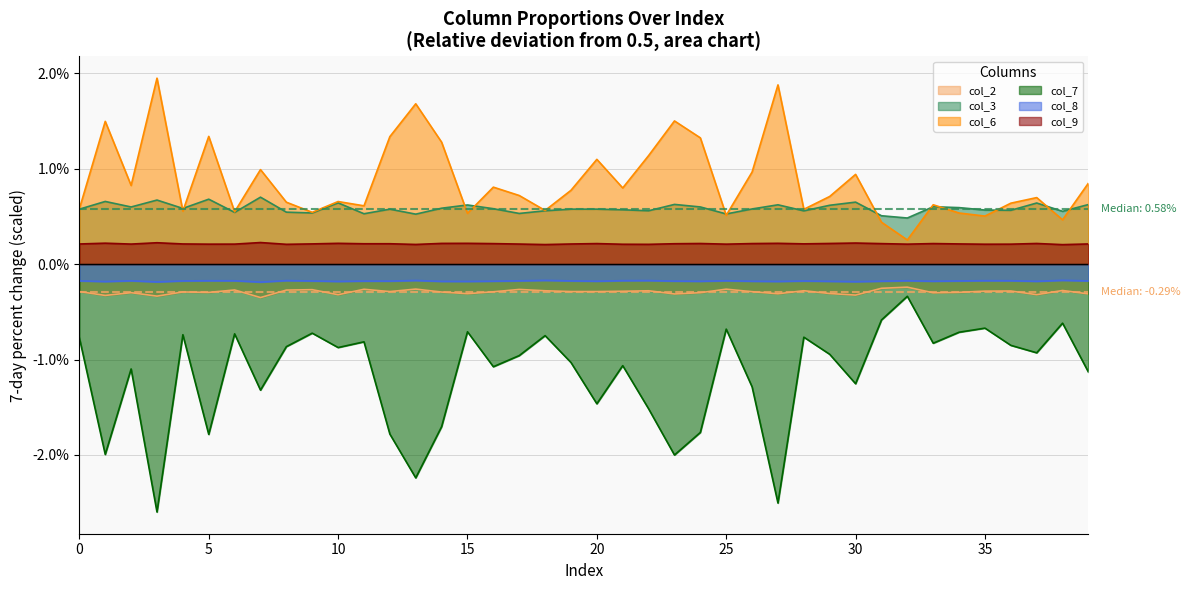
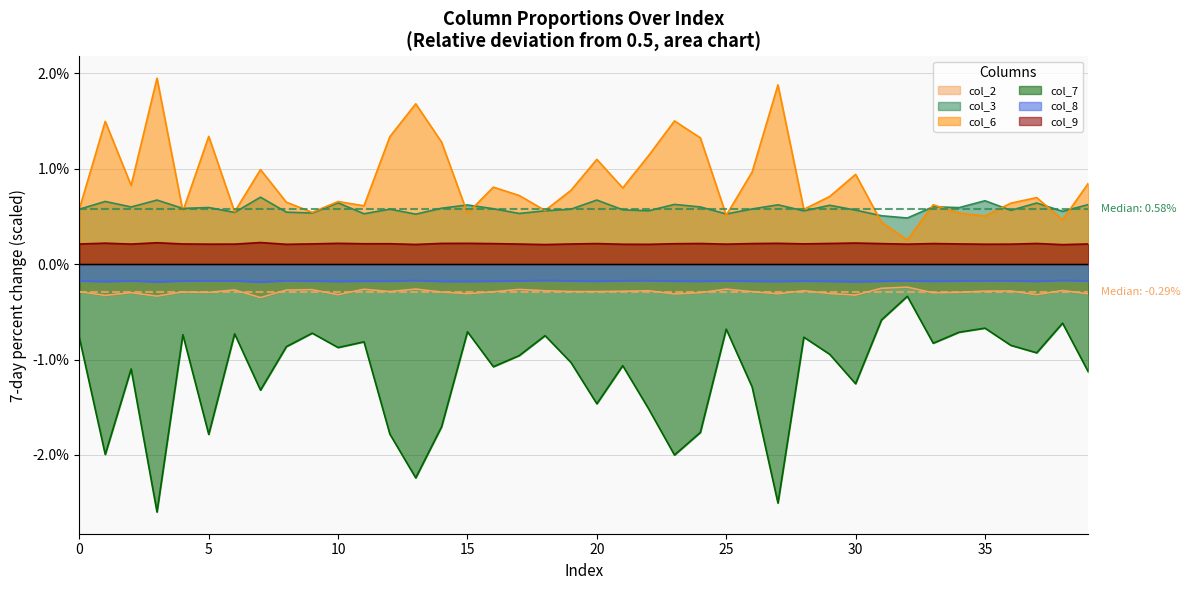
  {
    "col_3": {
-     "5": "0.7%",
+     "5": "0.6%",
      "15": "0.6%",
-     "20": "0.6%",
-     "30": "0.65%",
-     "35": "0.6%"
+     "20": "0.7%",
+     "30": "0.57%",
+     "35": "0.7%"
    },
    "col_9": {
      "0": "0.2%",
      "5": "0.2%",
      "10": "0.2%",
      "15": "0.2%",
      "20": "0.2%",
      "25": "0.2%",
      "30": "0.2%",
      "35": "0.2%"
    }
  }
